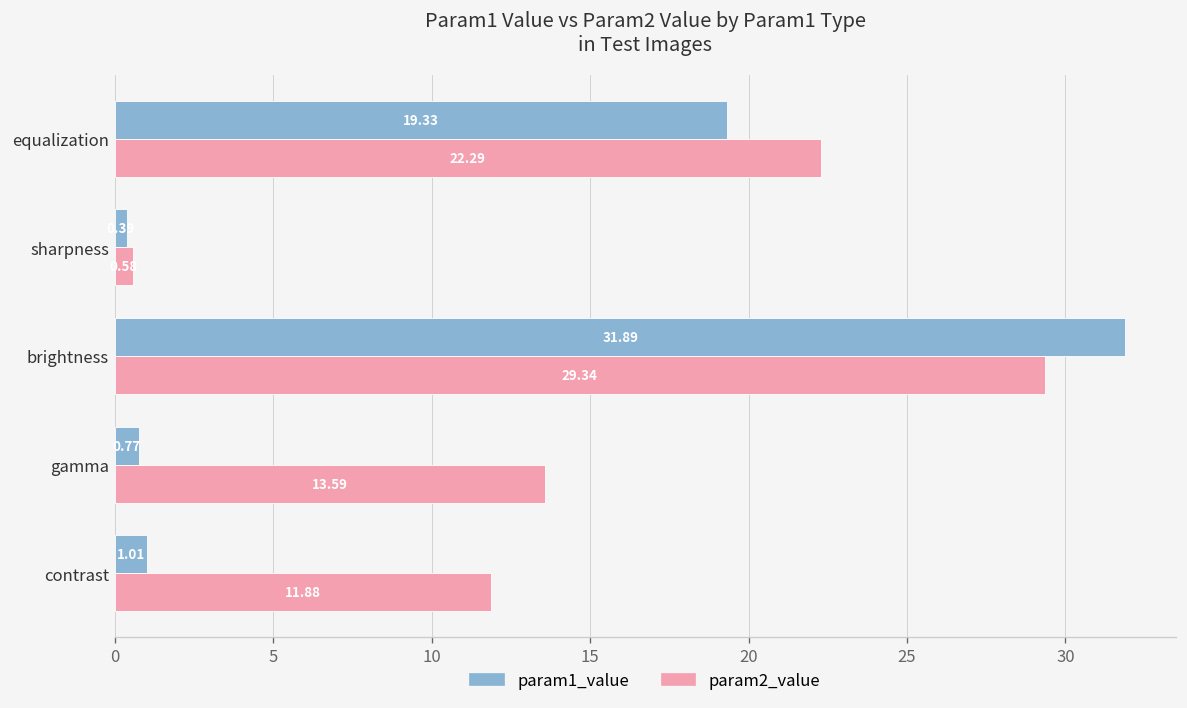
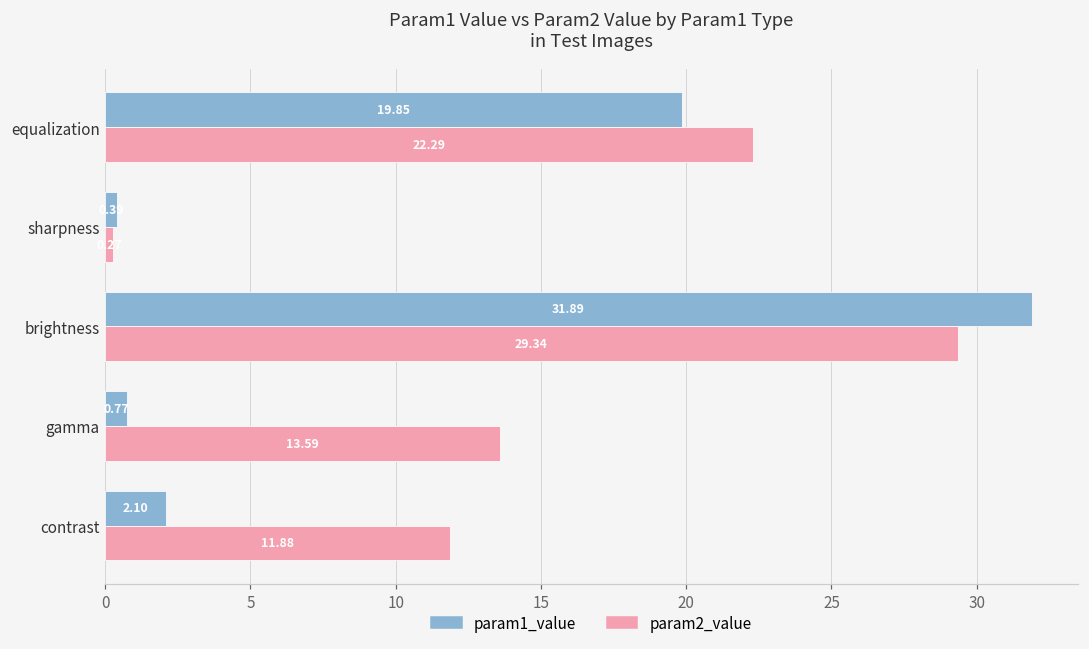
  {
    "param1_value": {
-     "equalization": 19.33,
+     "equalization": 19.85,
      "brightness": 31.89,
      "gamma": 0.77,
-     "contrast": 1.01
+     "contrast": 2.10
    },
    "param2_value": {
-     "sharpness": 0.6
+     "sharpness": 0.3
    }
  }
